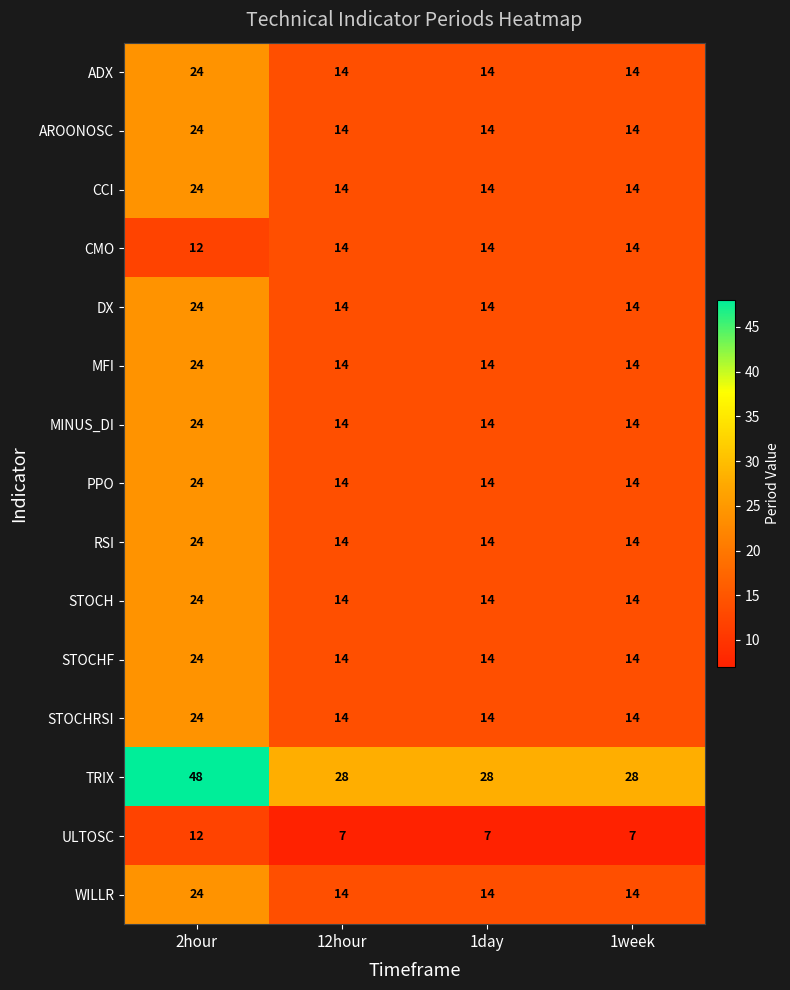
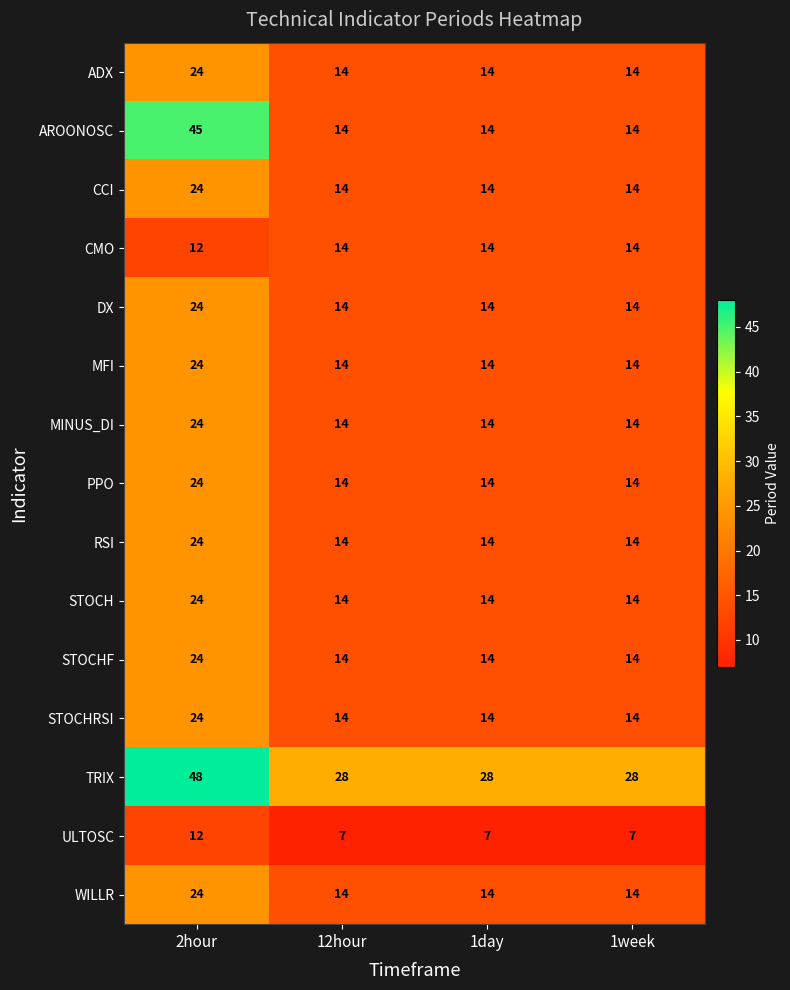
  {
    "ADX": {
      "2hour": 24,
      "12hour": 14,
      "1day": 14,
      "1week": 14
    },
    "AROONOSC": {
-     "2hour": 24,
+     "2hour": 45,
      "12hour": 14,
      "1day": 14,
      "1week": 14
    },
    "CCI": {
      "2hour": 24,
      "12hour": 14,
      "1day": 14,
      "1week": 14
    },
    "CMO": {
      "2hour": 12,
      "12hour": 14,
      "1day": 14,
      "1week": 14
    },
    "DX": {
      "2hour": 24,
      "12hour": 14,
      "1day": 14,
      "1week": 14
    },
    "MFI": {
      "2hour": 24,
      "12hour": 14,
      "1day": 14,
      "1week": 14
    },
    "MINUS_DI": {
      "2hour": 24,
      "12hour": 14,
      "1day": 14,
      "1week": 14
    },
    "PPO": {
      "2hour": 24,
      "12hour": 14,
      "1day": 14,
      "1week": 14
    },
    "RSI": {
      "2hour": 24,
      "12hour": 14,
      "1day": 14,
      "1week": 14
    },
    "STOCH": {
      "2hour": 24,
      "12hour": 14,
      "1day": 14,
      "1week": 14
    },
    "STOCHF": {
      "2hour": 24,
      "12hour": 14,
      "1day": 14,
      "1week": 14
    },
    "STOCHRSI": {
      "2hour": 24,
      "12hour": 14,
      "1day": 14,
      "1week": 14
    },
    "TRIX": {
      "2hour": 48,
      "12hour": 28,
      "1day": 28,
      "1week": 28
    },
    "ULTOSC": {
      "2hour": 12,
      "12hour": 7,
      "1day": 7,
      "1week": 7
    },
    "WILLR": {
      "2hour": 24,
      "12hour": 14,
      "1day": 14,
      "1week": 14
    }
  }
